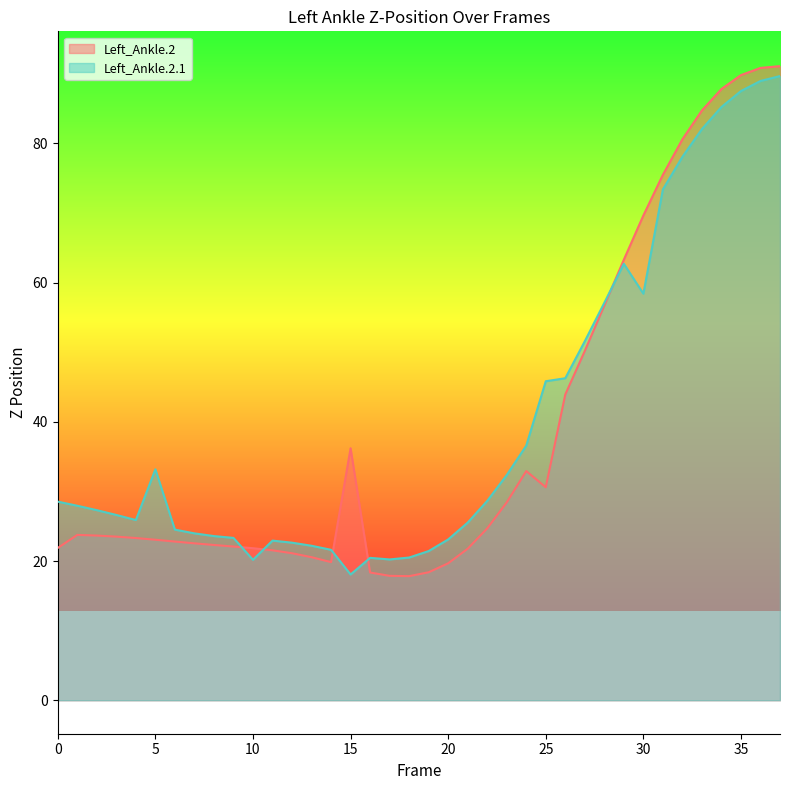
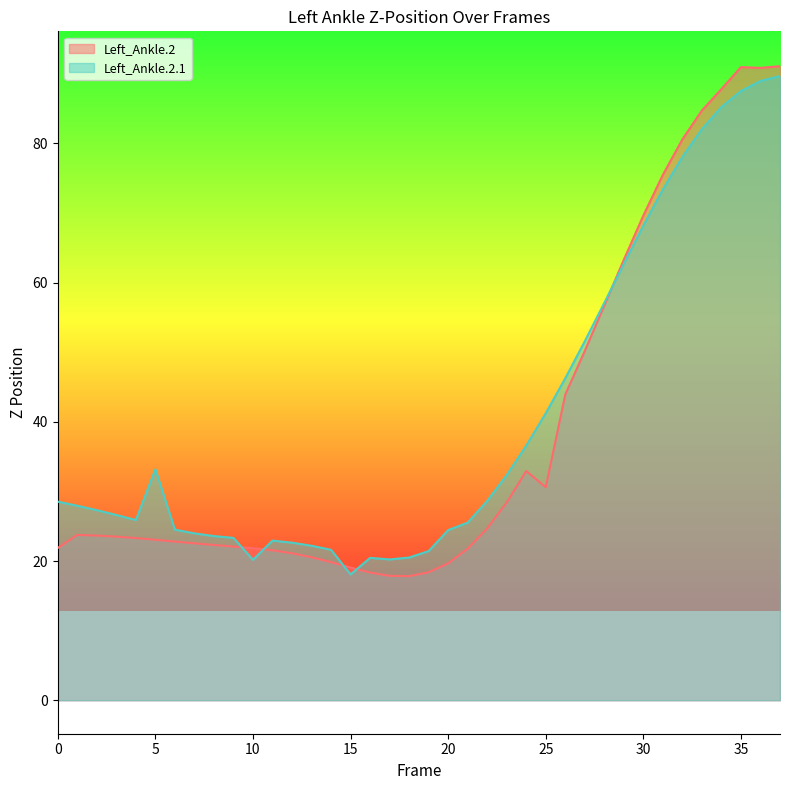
  {
    "Left_Ankle.2": {
      "0": 22,
      "5": 23,
      "10": 22,
-     "15": 36,
+     "15": 19,
      "20": 20,
      "25": 31,
      "30": 70,
-     "35": 90
+     "35": 91
    },
    "Left_Ankle.2.1": {
      "0": 29,
      "5": 33,
      "10": 20,
      "15": 18,
-     "20": 23,
-     "25": 46,
-     "30": 58,
+     "20": 24,
+     "25": 41,
+     "30": 68,
      "35": 88
    }
  }
